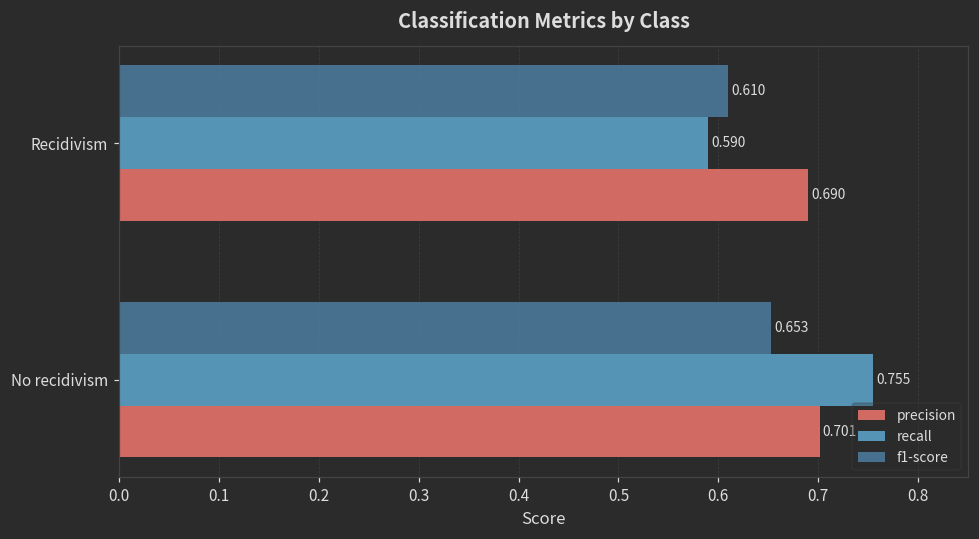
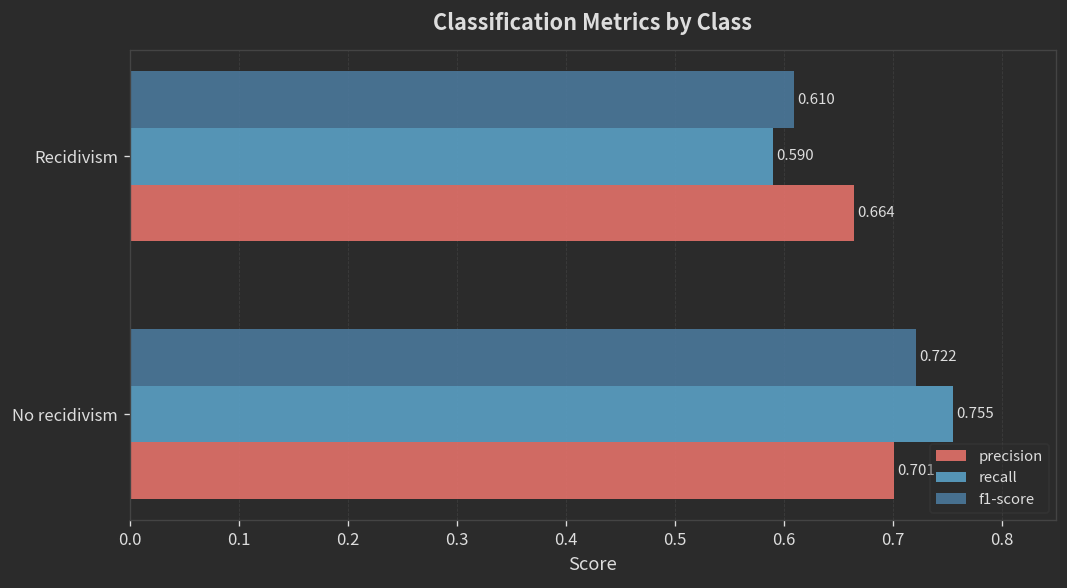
  {
    "precision": {
-     "Recidivism": 0.690
+     "Recidivism": 0.664
    },
    "recall": {
      "Recidivism": 0.590,
      "No recidivism": 0.755
    },
    "f1-score": {
      "Recidivism": 0.610,
-     "No recidivism": 0.653
+     "No recidivism": 0.722
    }
  }
